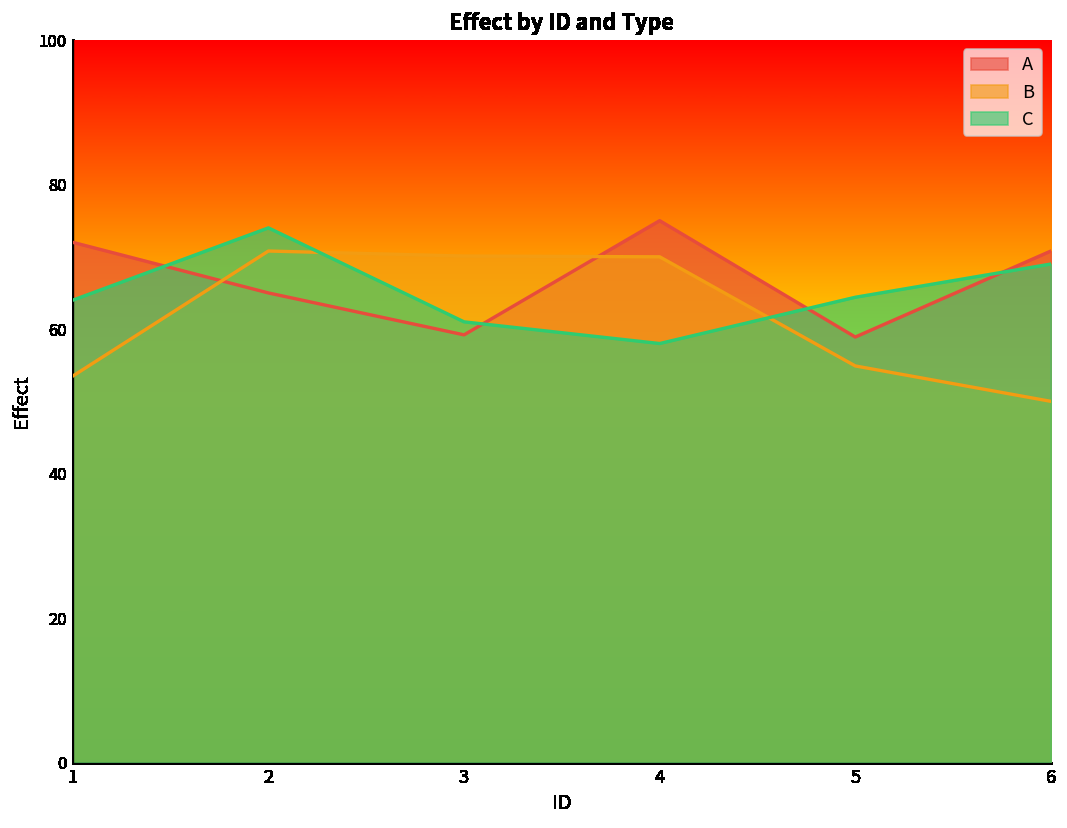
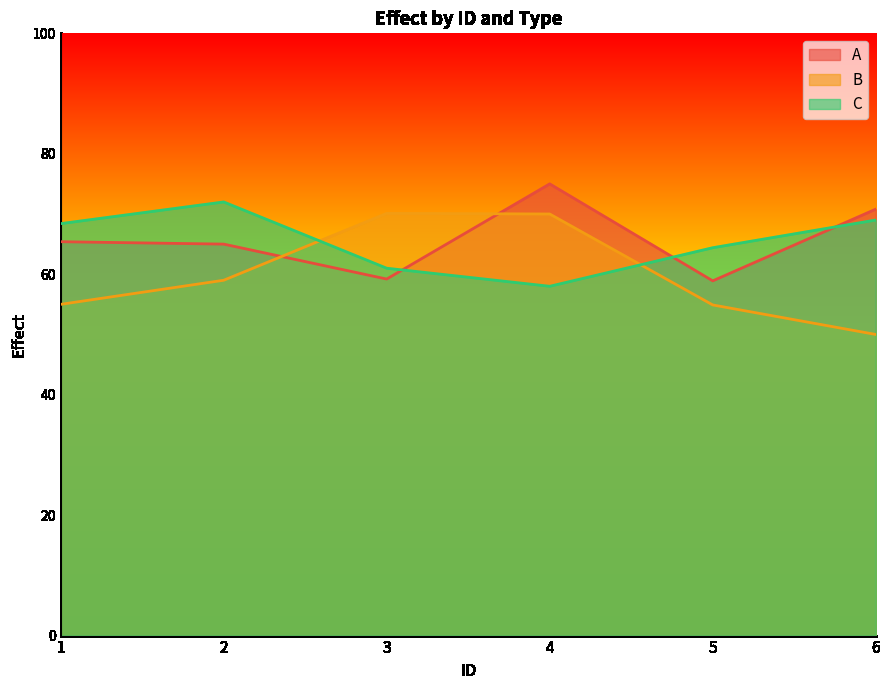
  {
    "A": {
-     "1": 72,
+     "1": 65,
      "2": 65,
      "3": 59,
      "4": 75,
      "5": 59,
      "6": 71
    },
    "B": {
-     "1": 54,
-     "2": 71,
+     "1": 55,
+     "2": 59,
      "3": 70,
      "4": 70,
      "5": 55,
      "6": 50
    },
    "C": {
-     "1": 64,
-     "2": 74,
+     "1": 68,
+     "2": 72,
      "3": 61,
      "4": 58,
      "5": 64,
      "6": 69
    }
  }
